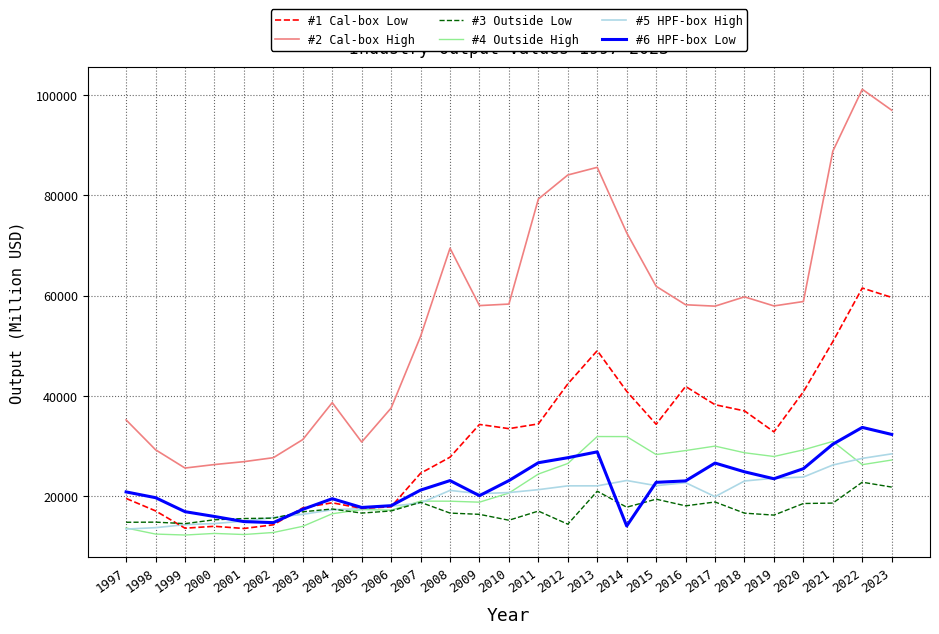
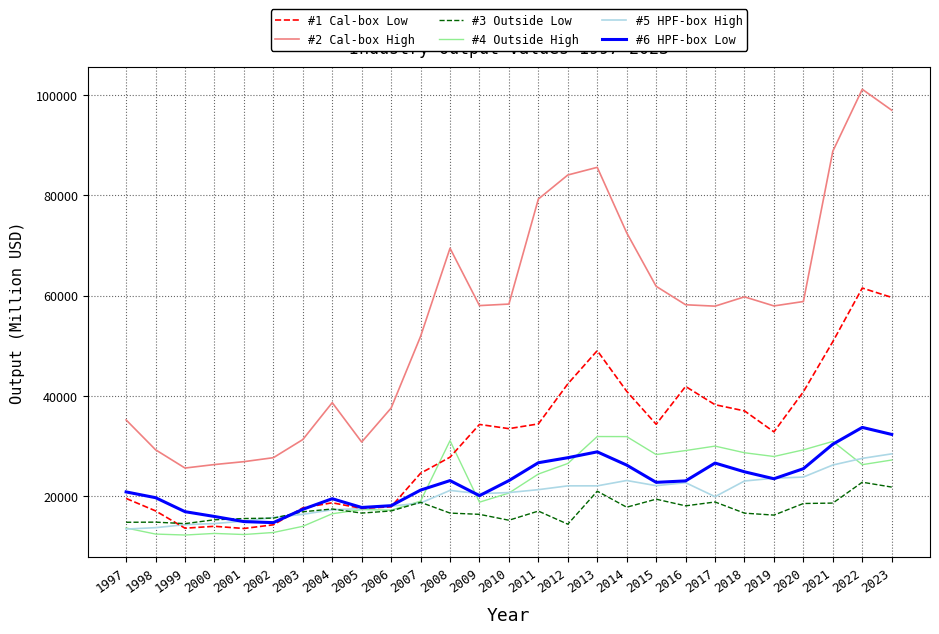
  {
    "#1 Cal-box Low": {
      "1997": 20000,
      "1998": 17000,
      "1999": 14000,
      "2000": 14000,
      "2001": 14000,
      "2004": 19000,
      "2007": 25000,
      "2008": 28000,
      "2009": 34000,
      "2010": 33000,
      "2011": 34000,
      "2012": 42000,
      "2013": 49000,
      "2014": 41000,
      "2015": 34000,
      "2016": 42000,
      "2017": 38000,
      "2018": 37000,
      "2019": 33000,
      "2020": 41000,
      "2021": 51000,
      "2022": 61000,
      "2023": 60000
    },
    "#2 Cal-box High": {
      "1997": 35000,
      "1998": 29000,
      "1999": 26000,
      "2000": 26000,
      "2001": 27000,
      "2002": 28000,
      "2003": 31000,
      "2004": 39000,
      "2005": 31000,
      "2006": 38000,
      "2007": 52000,
      "2008": 69000,
      "2009": 58000,
      "2010": 58000,
      "2011": 79000,
      "2012": 84000,
      "2013": 86000,
      "2014": 73000,
      "2015": 62000,
      "2016": 58000,
      "2017": 58000,
      "2018": 60000,
      "2019": 58000,
      "2020": 59000,
      "2021": 89000,
      "2022": 101000,
      "2023": 97000
    },
    "#3 Outside Low": {
      "1997": 15000,
      "1998": 15000,
      "2000": 15000,
      "2005": 17000,
      "2008": 17000,
      "2009": 16000,
      "2010": 15000,
      "2011": 17000,
      "2012": 14000,
      "2013": 21000,
      "2014": 18000,
      "2015": 19000,
      "2016": 18000,
      "2017": 19000,
      "2018": 17000,
      "2019": 16000,
      "2020": 19000,
      "2021": 19000,
      "2022": 23000,
      "2023": 22000
    },
    "#4 Outside High": {
      "1998": 12000,
      "1999": 12000,
      "2000": 13000,
      "2001": 12000,
      "2002": 13000,
      "2003": 14000,
      "2004": 16000,
-     "2008": 19000,
+     "2008": 31000,
      "2009": 19000,
      "2011": 24000,
      "2012": 26000,
      "2013": 32000,
      "2014": 32000,
      "2015": 28000,
      "2016": 29000,
      "2017": 30000,
      "2018": 29000,
      "2019": 28000,
      "2020": 29000,
      "2021": 31000,
      "2022": 26000,
      "2023": 27000
    },
    "#5 HPF-box High": {
      "1998": 14000,
      "2000": 15000,
      "2003": 16000,
      "2008": 21000,
      "2011": 21000,
      "2012": 22000,
      "2013": 22000,
      "2014": 23000,
      "2015": 22000,
      "2017": 20000,
      "2018": 23000,
      "2020": 24000,
      "2021": 26000,
      "2022": 28000,
      "2023": 28000
    },
    "#6 HPF-box Low": {
      "1997": 21000,
      "1998": 20000,
      "1999": 17000,
      "2000": 16000,
      "2004": 19000,
      "2007": 21000,
      "2008": 23000,
      "2010": 23000,
      "2011": 27000,
      "2012": 28000,
      "2013": 29000,
-     "2014": 14000,
+     "2014": 26000,
      "2015": 23000,
      "2017": 27000,
      "2018": 25000,
      "2020": 25000,
      "2021": 30000,
      "2022": 34000,
      "2023": 32000
    }
  }
